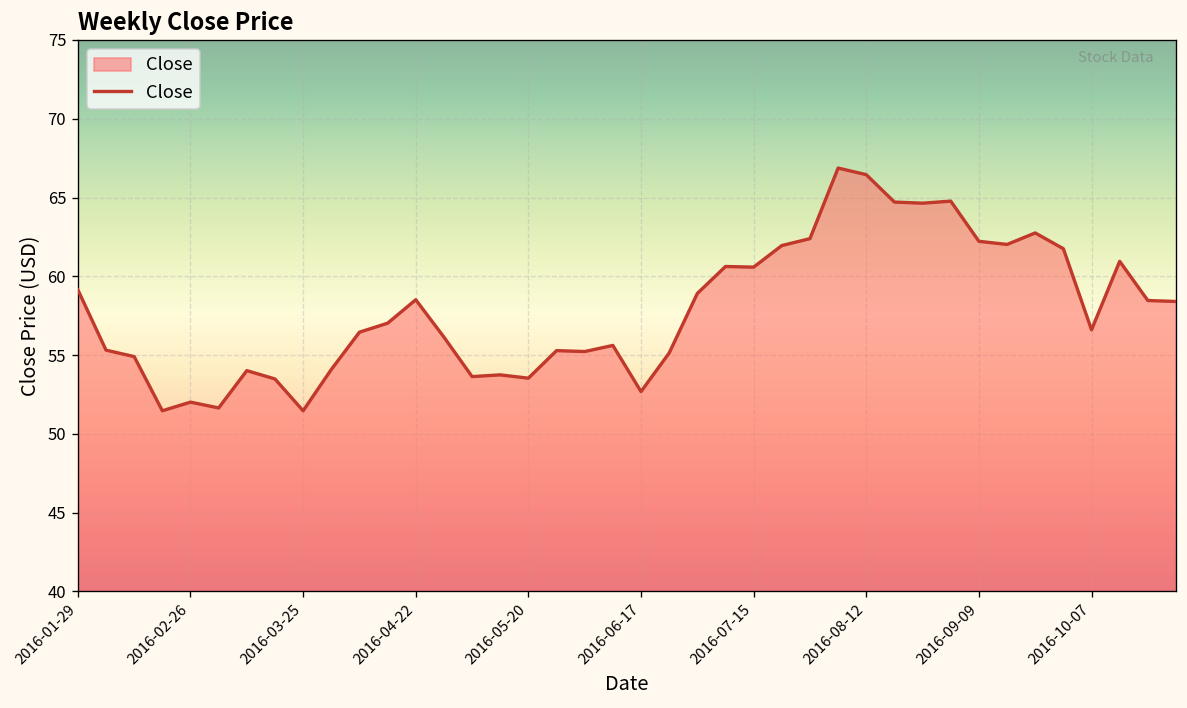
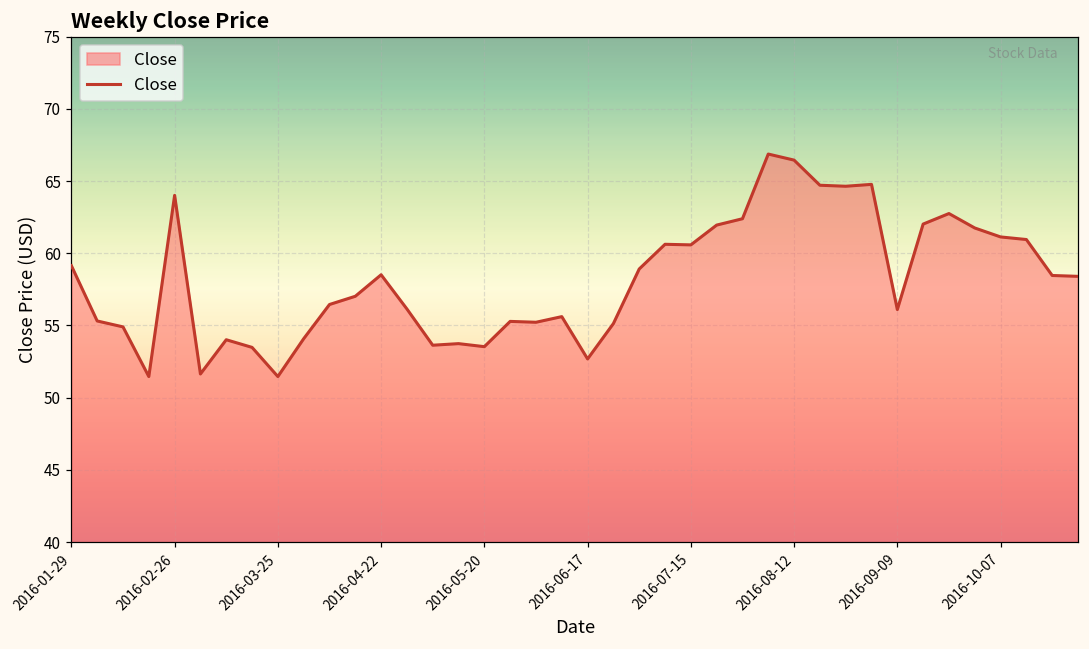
  {
    "2016-01-29": 59.1,
-   "2016-02-26": 52.0,
+   "2016-02-26": 64.0,
    "2016-03-25": 51.5,
    "2016-04-22": 58.5,
    "2016-05-20": 53.5,
    "2016-06-17": 52.7,
    "2016-07-15": 60.6,
    "2016-08-12": 66.5,
-   "2016-09-09": 62.2,
-   "2016-10-07": 56.6
+   "2016-09-09": 56.1,
+   "2016-10-07": 61.1
  }
